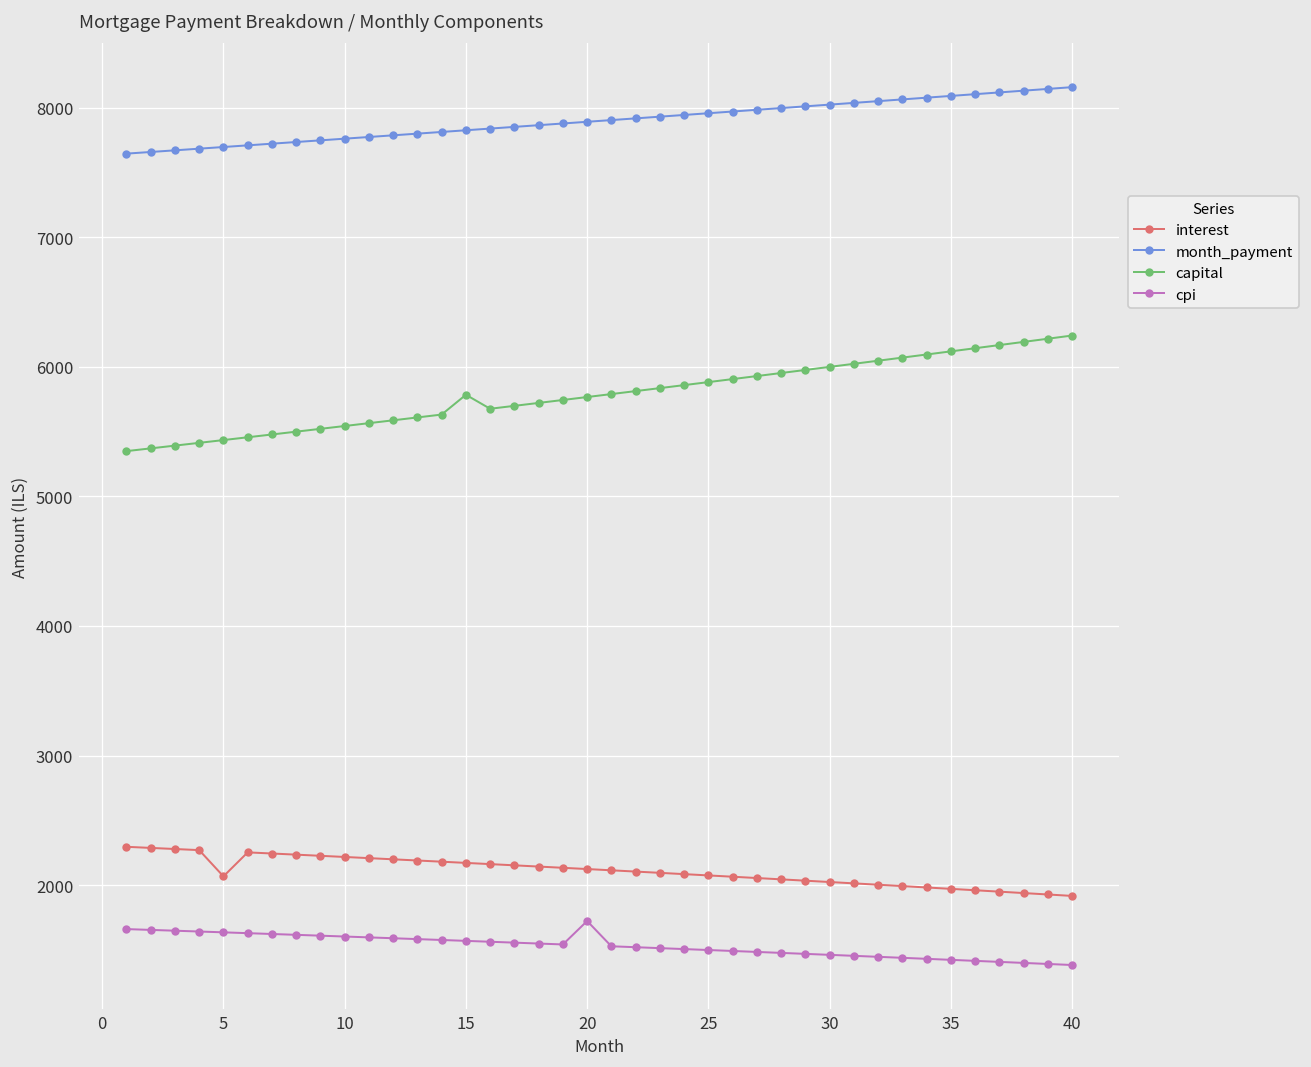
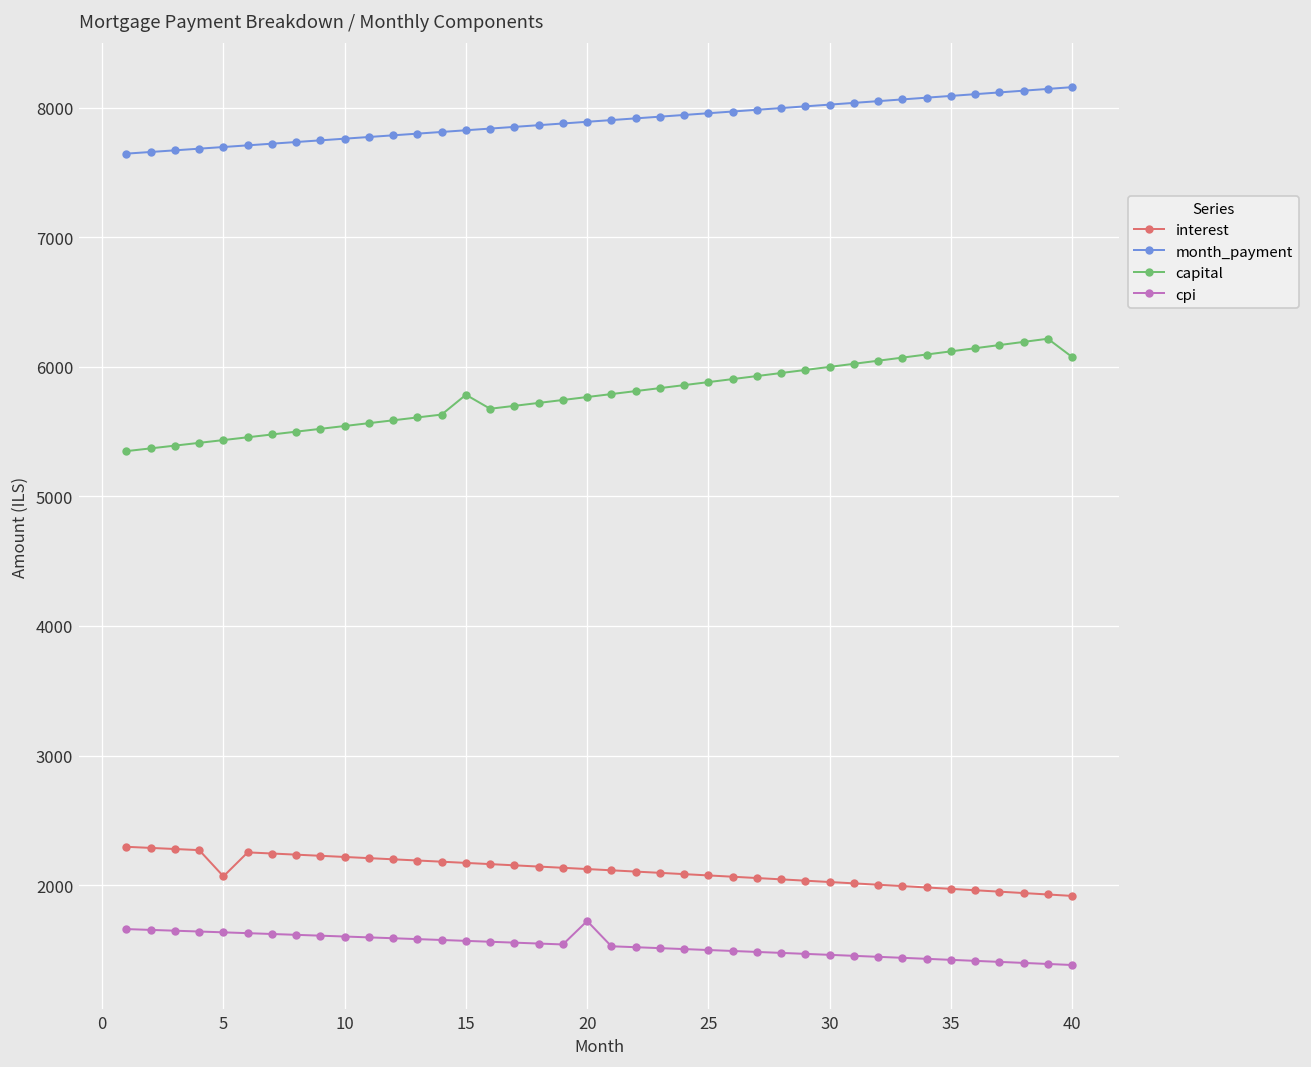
  {
    "interest": {
      "5": 2070,
      "10": 2220,
      "15": 2170,
      "20": 2120,
      "25": 2070,
      "30": 2020,
      "35": 1970,
      "40": 1920
    },
    "month_payment": {
      "5": 7700,
      "10": 7760,
      "15": 7820,
      "20": 7890,
      "25": 7960,
      "30": 8020,
      "35": 8090,
      "40": 8160
    },
    "capital": {
      "5": 5430,
      "10": 5540,
      "15": 5780,
      "20": 5770,
      "25": 5880,
      "30": 6000,
      "35": 6120,
-     "40": 6240
+     "40": 6080
    },
    "cpi": {
      "5": 1640,
      "10": 1600,
      "15": 1570,
      "20": 1720,
      "25": 1500,
      "30": 1460,
      "35": 1420,
      "40": 1380
    }
  }
